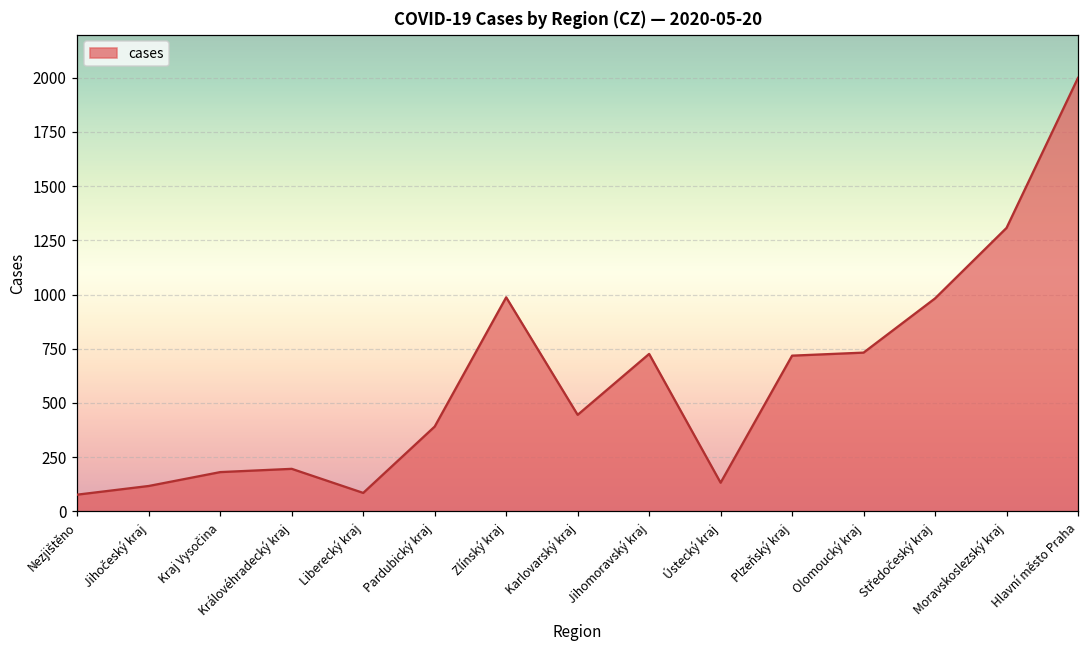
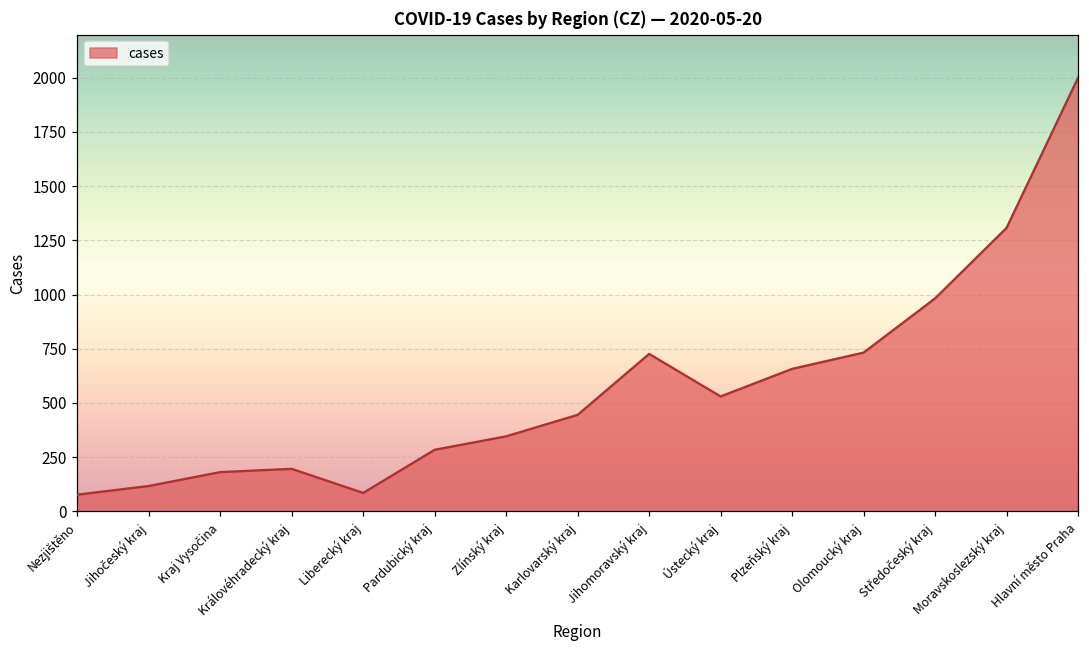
  {
    "Nezjištěno": 80,
    "Jihočeský kraj": 120,
    "Kraj Vysočina": 180,
    "Královéhradecký kraj": 200,
    "Liberecký kraj": 90,
-   "Pardubický kraj": 390,
-   "Zlínský kraj": 990,
+   "Pardubický kraj": 280,
+   "Zlínský kraj": 350,
    "Karlovarský kraj": 450,
    "Jihomoravský kraj": 730,
-   "Ústecký kraj": 130,
-   "Plzeňský kraj": 720,
+   "Ústecký kraj": 530,
+   "Plzeňský kraj": 660,
    "Olomoucký kraj": 730,
    "Středočeský kraj": 980,
    "Moravskoslezský kraj": 1310,
    "Hlavní město Praha": 2000
  }
